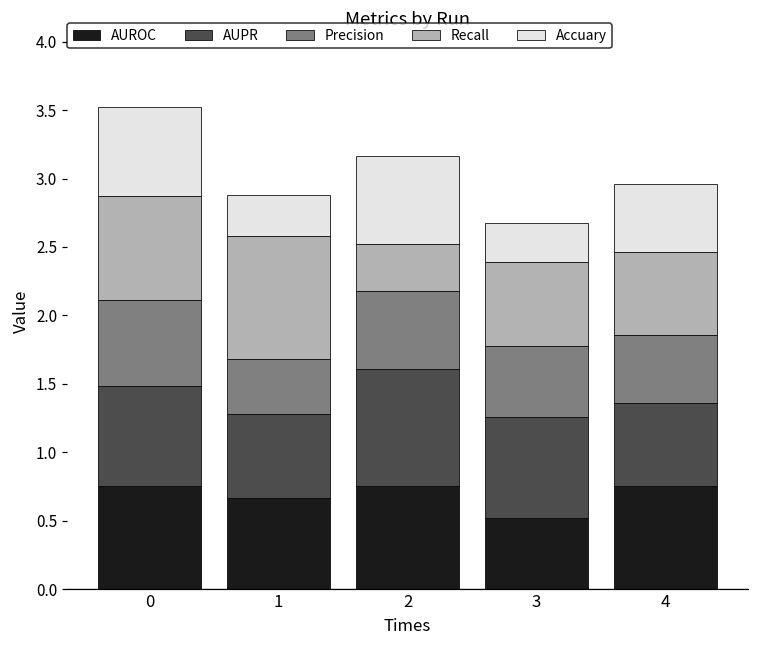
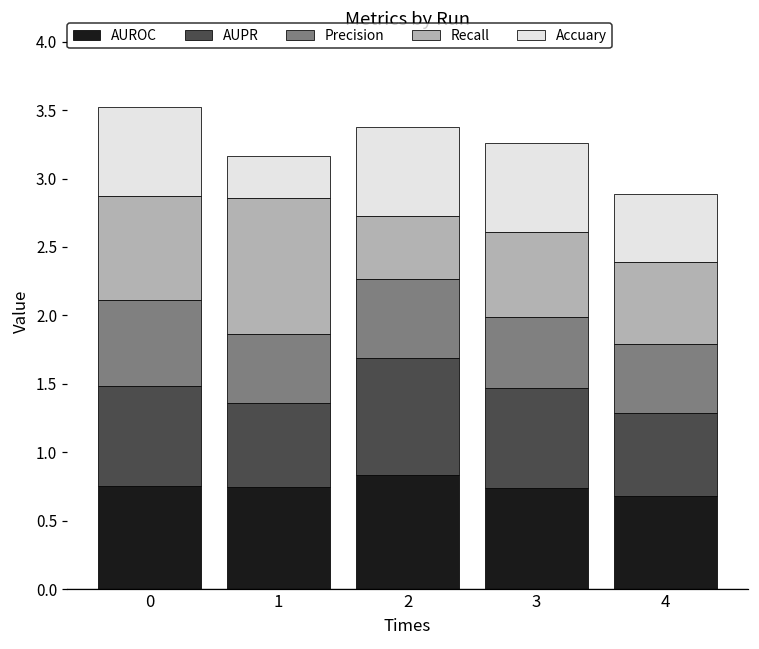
  {
    "AUROC": {
      "0": 0.75,
-     "1": 0.66,
-     "2": 0.75,
-     "3": 0.52,
-     "4": 0.75
+     "1": 0.74,
+     "2": 0.83,
+     "3": 0.74,
+     "4": 0.68
    },
    "AUPR": {
      "0": 0.73,
      "1": 0.62,
      "2": 0.85,
      "3": 0.74,
      "4": 0.61
    },
    "Precision": {
      "0": 0.63,
-     "1": 0.4,
+     "1": 0.5,
      "2": 0.58,
      "3": 0.5,
      "4": 0.5
    },
    "Recall": {
      "0": 0.76,
-     "1": 0.9,
-     "2": 0.34,
+     "1": 1.0,
+     "2": 0.47,
      "3": 0.62,
      "4": 0.60
    },
    "Accuary": {
      "0": 0.65,
      "1": 0.30,
      "2": 0.65,
-     "3": 0.28,
+     "3": 0.65,
      "4": 0.50
    }
  }
